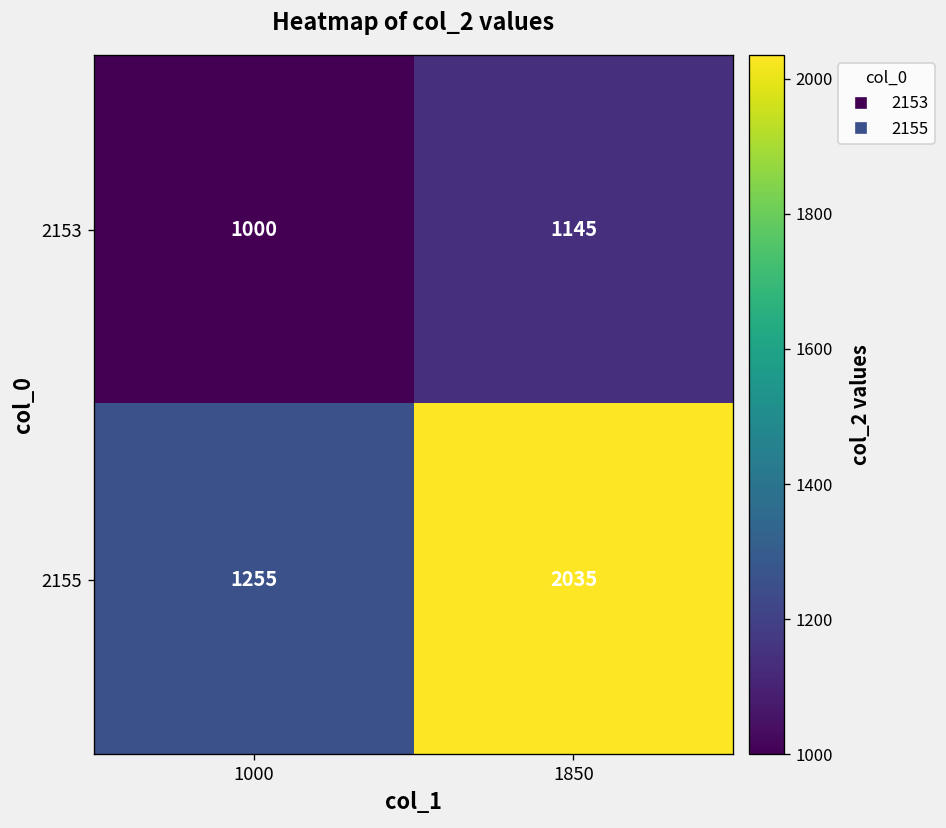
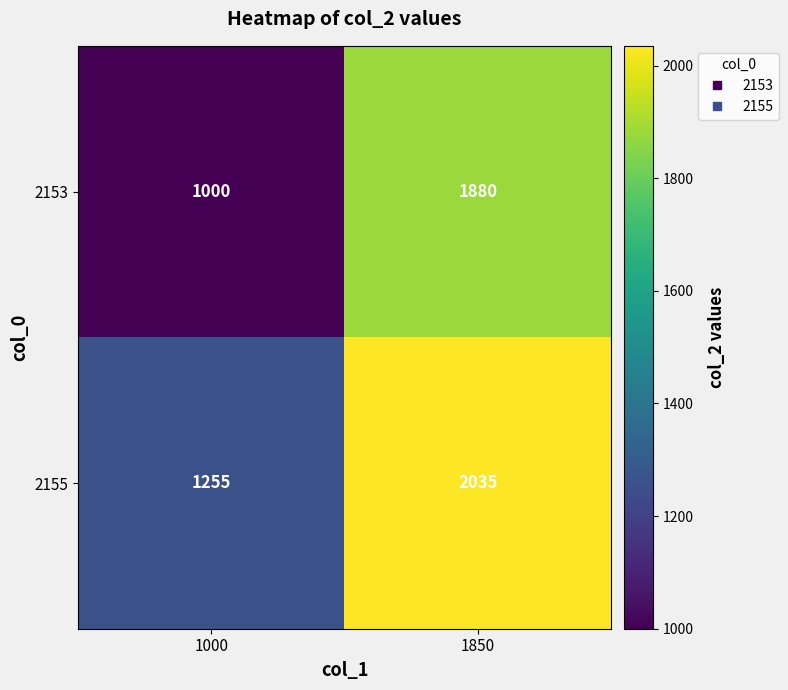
  {
    "2153": {
      "1000": 1000,
-     "1850": 1145
+     "1850": 1880
    },
    "2155": {
      "1000": 1255,
      "1850": 2035
    }
  }
